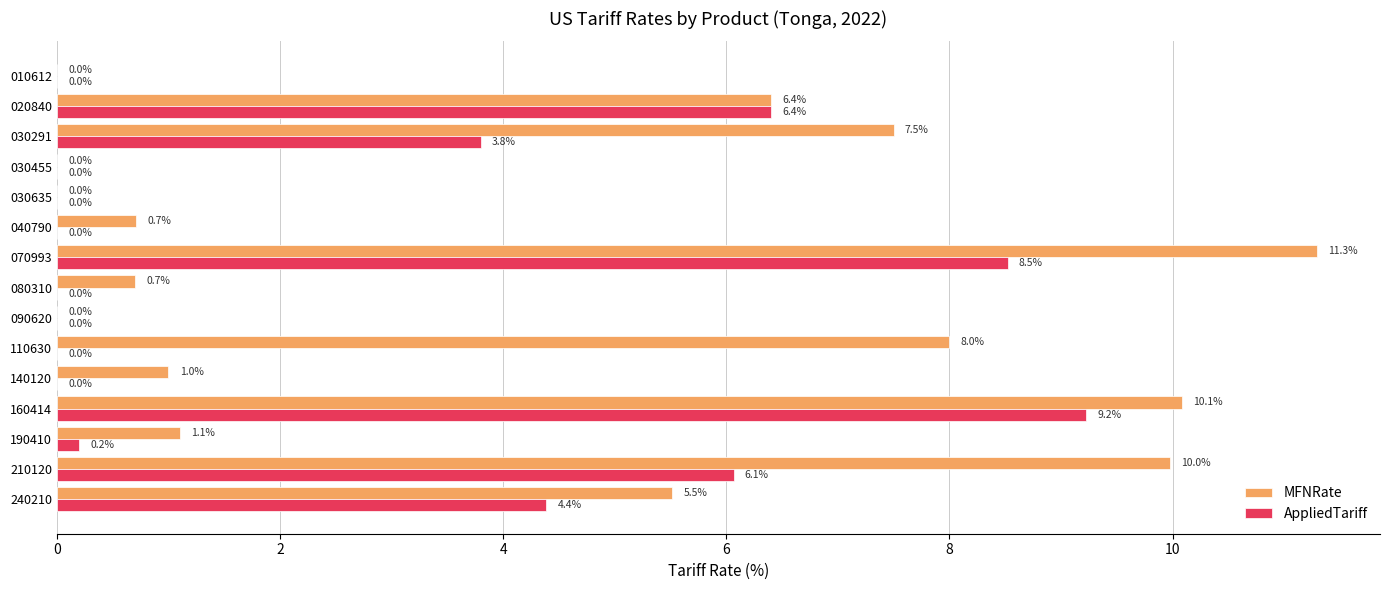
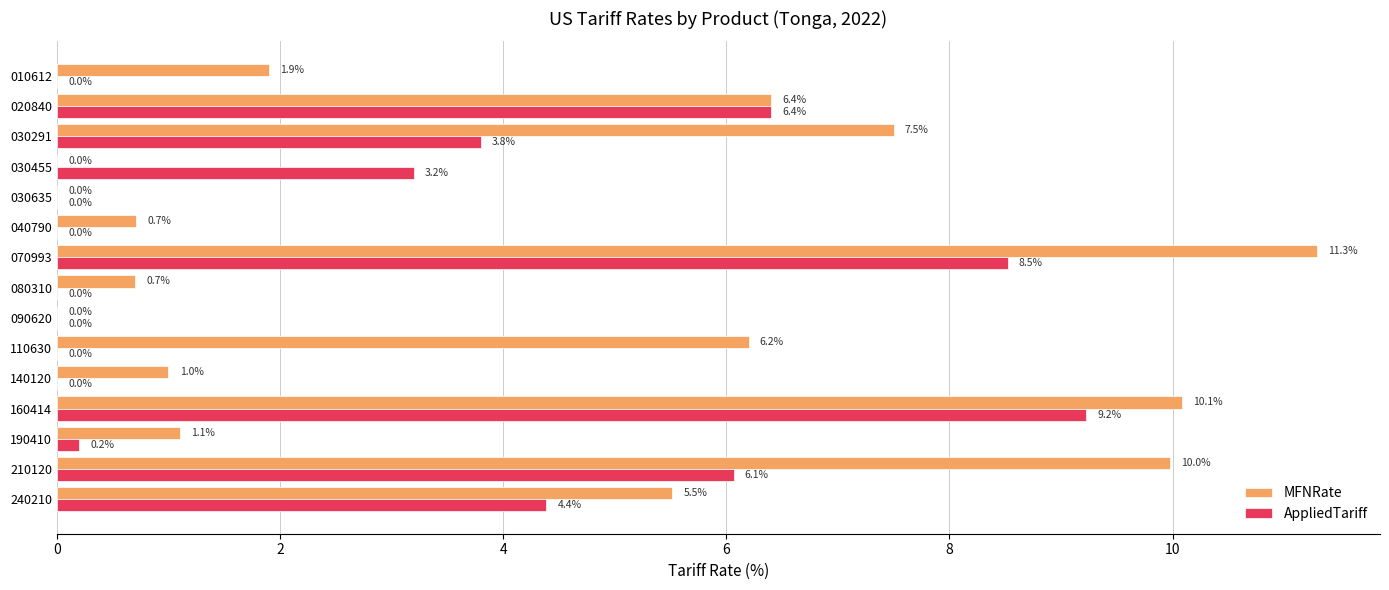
  {
    "MFNRate": {
-     "010612": "0.0%",
+     "010612": "1.9%",
      "020840": "6.4%",
      "030291": "7.5%",
      "030455": "0.0%",
      "030635": "0.0%",
      "040790": "0.7%",
      "070993": "11.3%",
      "080310": "0.7%",
      "090620": "0.0%",
-     "110630": "8.0%",
+     "110630": "6.2%",
      "140120": "1.0%",
      "160414": "10.1%",
      "190410": "1.1%",
      "210120": "10.0%",
      "240210": "5.5%"
    },
    "AppliedTariff": {
      "010612": "0.0%",
      "020840": "6.4%",
      "030291": "3.8%",
-     "030455": "0.0%",
+     "030455": "3.2%",
      "030635": "0.0%",
      "040790": "0.0%",
      "070993": "8.5%",
      "080310": "0.0%",
      "090620": "0.0%",
      "110630": "0.0%",
      "140120": "0.0%",
      "160414": "9.2%",
      "190410": "0.2%",
      "210120": "6.1%",
      "240210": "4.4%"
    }
  }
